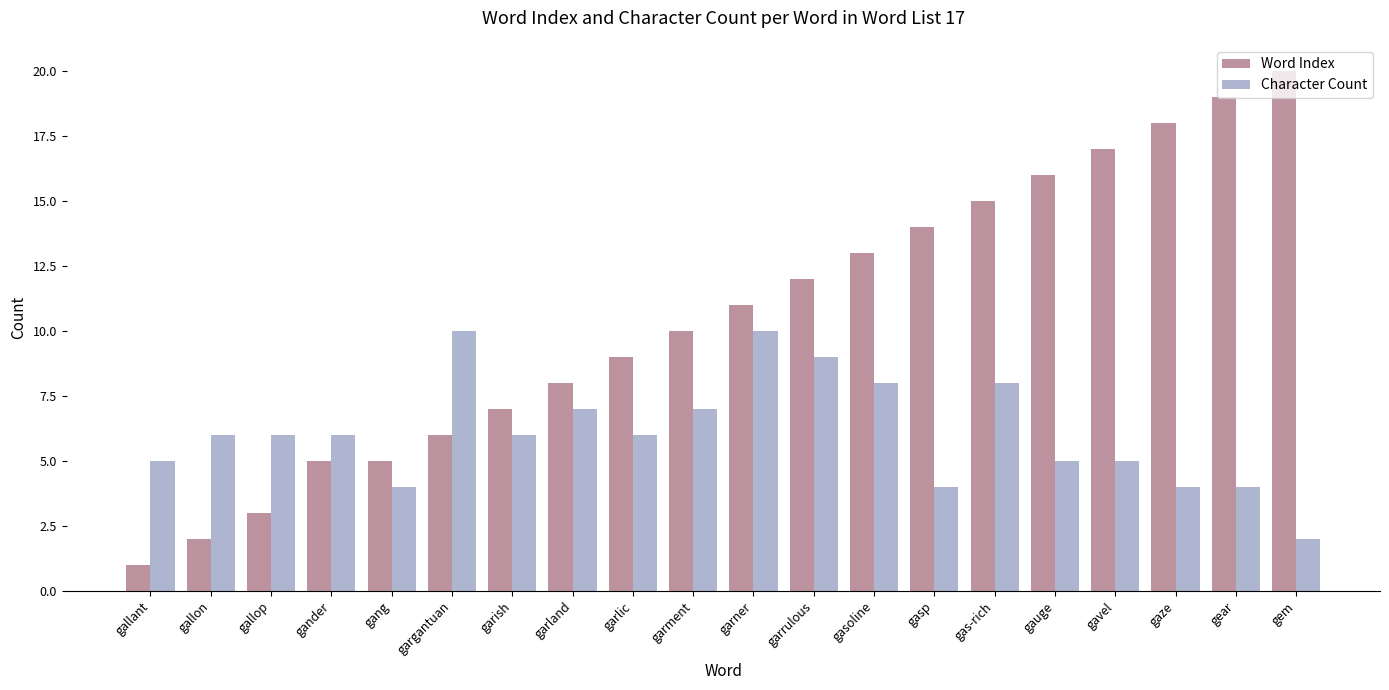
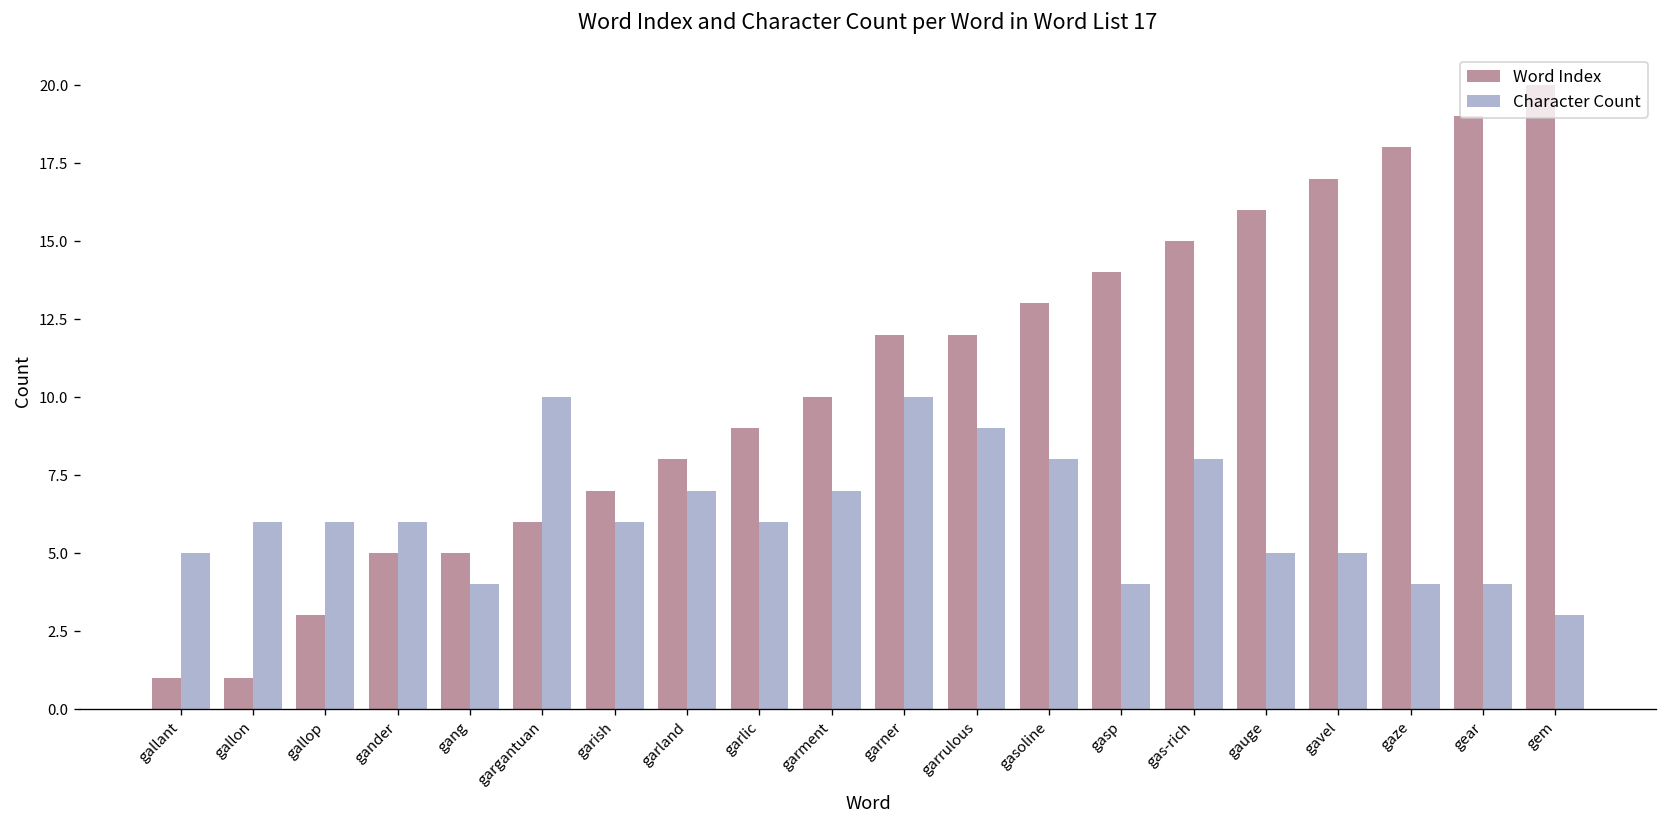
  {
    "Word Index": {
      "gallant": 1,
-     "gallon": 2,
+     "gallon": 1,
      "gallop": 3,
      "gander": 5,
      "gang": 5,
      "gargantuan": 6,
      "garish": 7,
      "garland": 8,
      "garlic": 9,
      "garment": 10,
-     "garner": 11,
+     "garner": 12,
      "garrulous": 12,
      "gasoline": 13,
      "gasp": 14,
      "gas-rich": 15,
      "gauge": 16,
      "gavel": 17,
      "gaze": 18
    },
    "Character Count": {
      "gallant": 5,
      "gallon": 6,
      "gallop": 6,
      "gander": 6,
      "gang": 4,
      "gargantuan": 10,
      "garish": 6,
      "garland": 7,
      "garlic": 6,
      "garment": 7,
      "garner": 10,
      "garrulous": 9,
      "gasoline": 8,
      "gasp": 4,
      "gas-rich": 8,
      "gauge": 5,
      "gavel": 5,
      "gaze": 4,
      "gear": 4,
-     "gem": 2
+     "gem": 3
    }
  }
